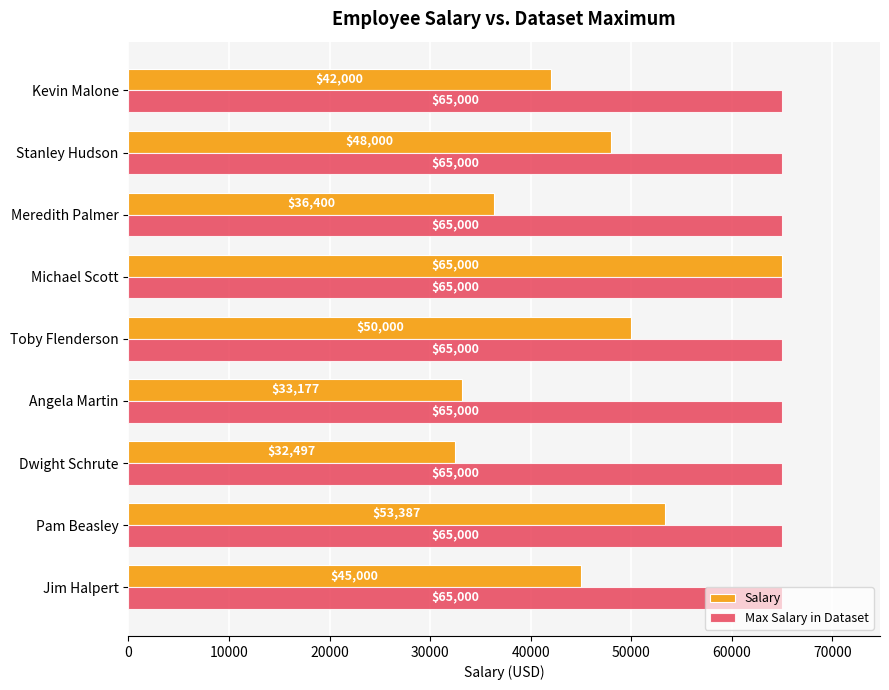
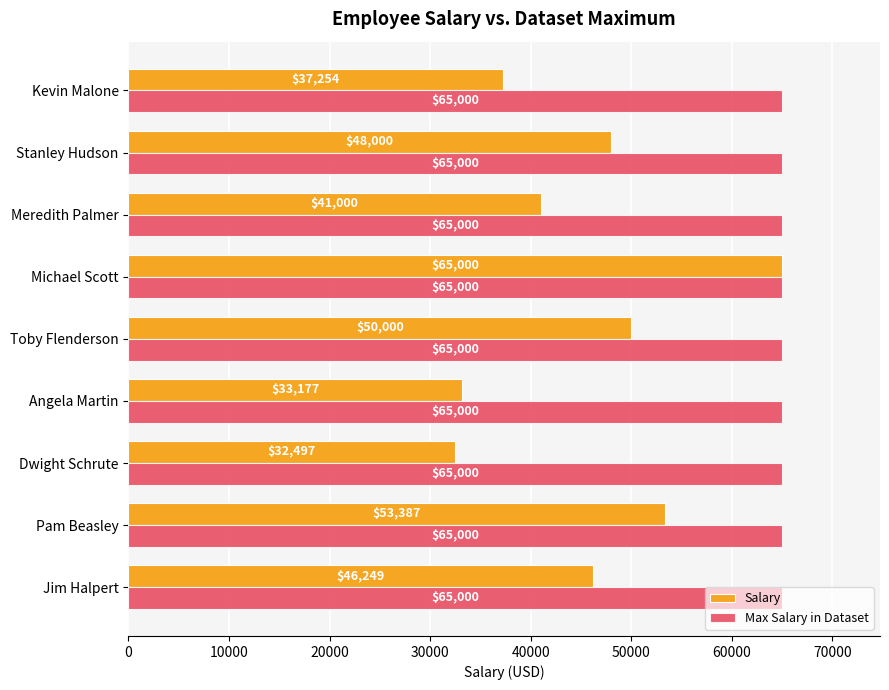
  {
    "Salary": {
-     "Kevin Malone": "$42,000",
+     "Kevin Malone": "$37,254",
      "Stanley Hudson": "$48,000",
-     "Meredith Palmer": "$36,400",
+     "Meredith Palmer": "$41,000",
      "Michael Scott": "$65,000",
      "Toby Flenderson": "$50,000",
      "Angela Martin": "$33,177",
      "Dwight Schrute": "$32,497",
      "Pam Beasley": "$53,387",
-     "Jim Halpert": "$45,000"
+     "Jim Halpert": "$46,249"
    },
    "Max Salary in Dataset": {
      "Kevin Malone": "$65,000",
      "Stanley Hudson": "$65,000",
      "Meredith Palmer": "$65,000",
      "Michael Scott": "$65,000",
      "Toby Flenderson": "$65,000",
      "Angela Martin": "$65,000",
      "Dwight Schrute": "$65,000",
      "Pam Beasley": "$65,000"
    }
  }
